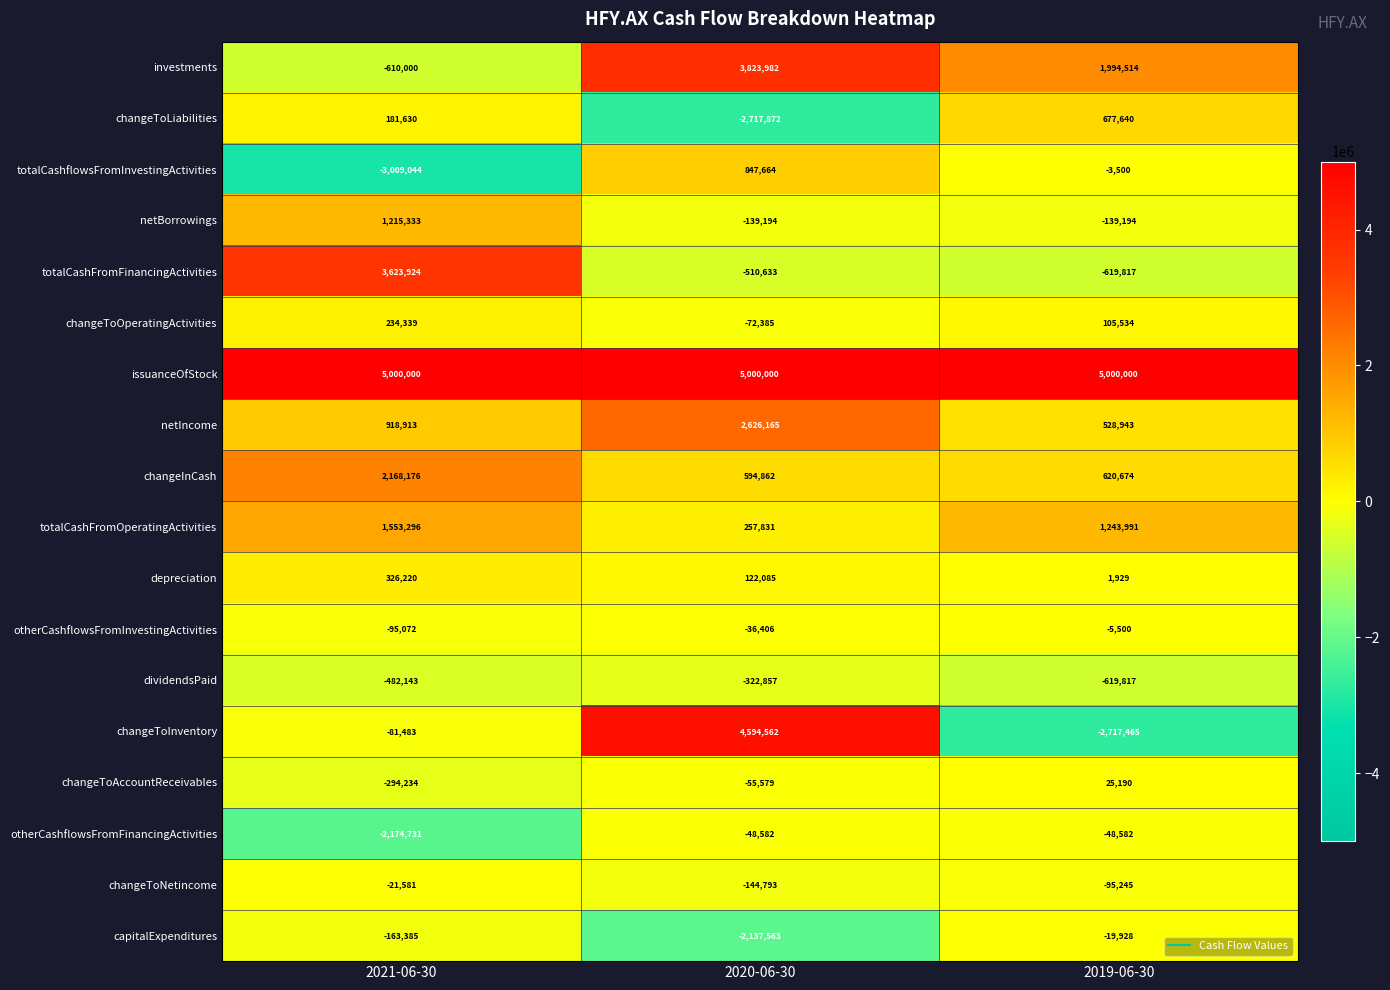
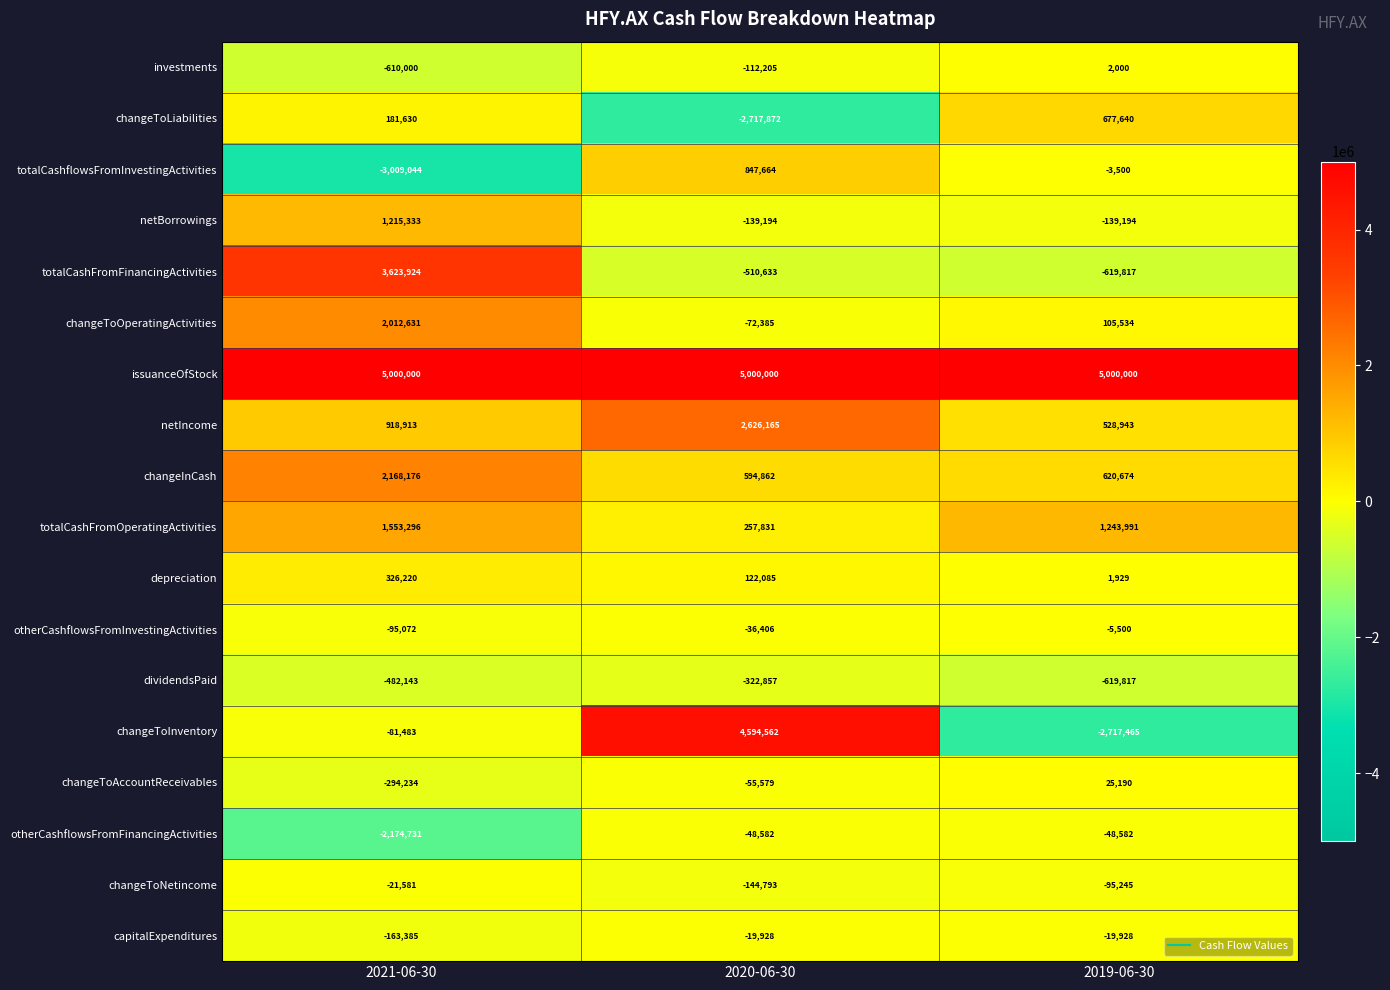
  {
    "investments": {
      "2021-06-30": "-610,000",
-     "2020-06-30": "3,823,982",
-     "2019-06-30": "1,994,514"
+     "2020-06-30": "-112,205",
+     "2019-06-30": "2,000"
    },
    "changeToLiabilities": {
      "2021-06-30": "181,630",
      "2020-06-30": "-2,717,872",
      "2019-06-30": "677,640"
    },
    "totalCashflowsFromInvestingActivities": {
      "2021-06-30": "-3,009,044",
      "2020-06-30": "847,664",
      "2019-06-30": "-3,500"
    },
    "netBorrowings": {
      "2021-06-30": "1,215,333",
      "2020-06-30": "-139,194",
      "2019-06-30": "-139,194"
    },
    "totalCashFromFinancingActivities": {
      "2021-06-30": "3,623,924",
      "2020-06-30": "-510,633",
      "2019-06-30": "-619,817"
    },
    "changeToOperatingActivities": {
-     "2021-06-30": "234,339",
+     "2021-06-30": "2,012,631",
      "2020-06-30": "-72,385",
      "2019-06-30": "105,534"
    },
    "issuanceOfStock": {
      "2021-06-30": "5,000,000",
      "2020-06-30": "5,000,000",
      "2019-06-30": "5,000,000"
    },
    "netIncome": {
      "2021-06-30": "918,913",
      "2020-06-30": "2,626,165",
      "2019-06-30": "528,943"
    },
    "changeInCash": {
      "2021-06-30": "2,168,176",
      "2020-06-30": "594,862",
      "2019-06-30": "620,674"
    },
    "totalCashFromOperatingActivities": {
      "2021-06-30": "1,553,296",
      "2020-06-30": "257,831",
      "2019-06-30": "1,243,991"
    },
    "depreciation": {
      "2021-06-30": "326,220",
      "2020-06-30": "122,085",
      "2019-06-30": "1,929"
    },
    "otherCashflowsFromInvestingActivities": {
      "2021-06-30": "-95,072",
      "2020-06-30": "-36,406",
      "2019-06-30": "-5,500"
    },
    "dividendsPaid": {
      "2021-06-30": "-482,143",
      "2020-06-30": "-322,857",
      "2019-06-30": "-619,817"
    },
    "changeToInventory": {
      "2021-06-30": "-81,483",
      "2020-06-30": "4,594,562",
      "2019-06-30": "-2,717,465"
    },
    "changeToAccountReceivables": {
      "2021-06-30": "-294,234",
      "2020-06-30": "-55,579",
      "2019-06-30": "25,190"
    },
    "otherCashflowsFromFinancingActivities": {
      "2021-06-30": "-2,174,731",
      "2020-06-30": "-48,582",
      "2019-06-30": "-48,582"
    },
    "changeToNetincome": {
      "2021-06-30": "-21,581",
      "2020-06-30": "-144,793",
      "2019-06-30": "-95,245"
    },
    "capitalExpenditures": {
      "2021-06-30": "-163,385",
-     "2020-06-30": "-2,137,563",
+     "2020-06-30": "-19,928",
      "2019-06-30": "-19,928"
    }
  }
